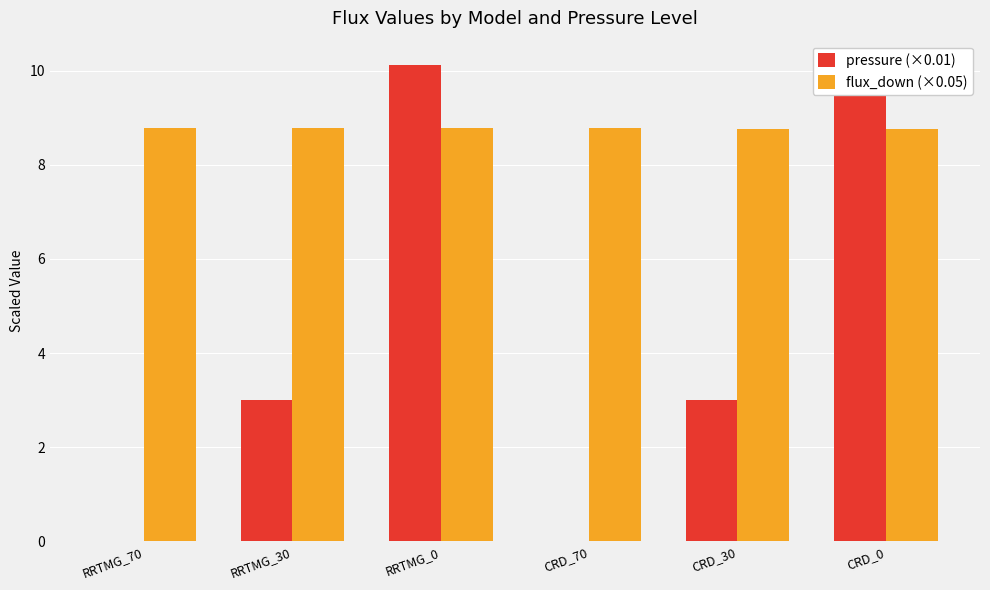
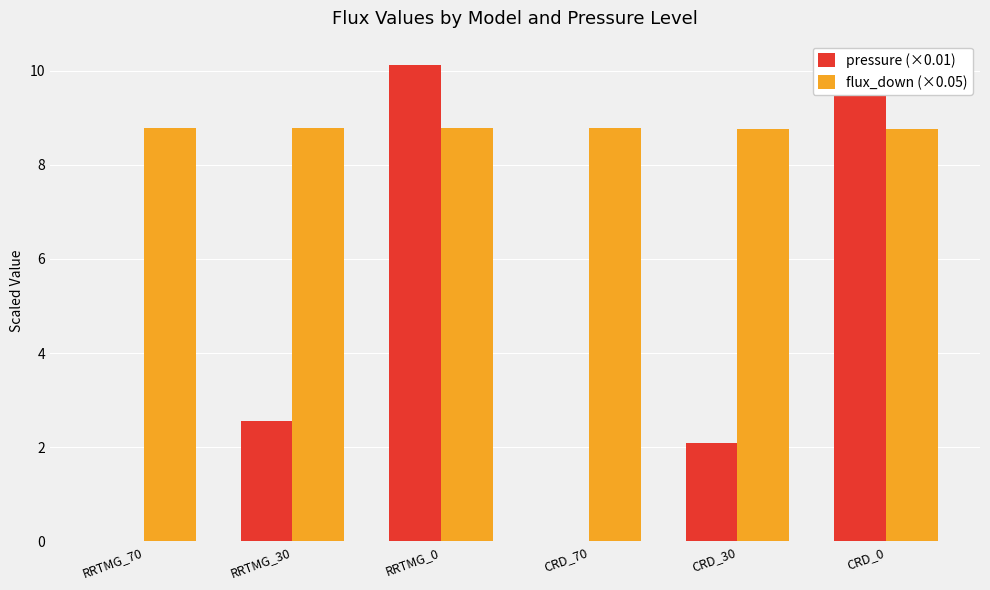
  {
    "pressure (×0.01)": {
-     "RRTMG_30": 3.0,
+     "RRTMG_30": 2.6,
      "RRTMG_0": 10.1,
-     "CRD_30": 3.0
+     "CRD_30": 2.1
    },
    "flux_down (×0.05)": {
      "RRTMG_70": 8.8,
      "RRTMG_30": 8.8,
      "RRTMG_0": 8.8,
      "CRD_70": 8.8,
      "CRD_30": 8.8,
      "CRD_0": 8.8
    }
  }
